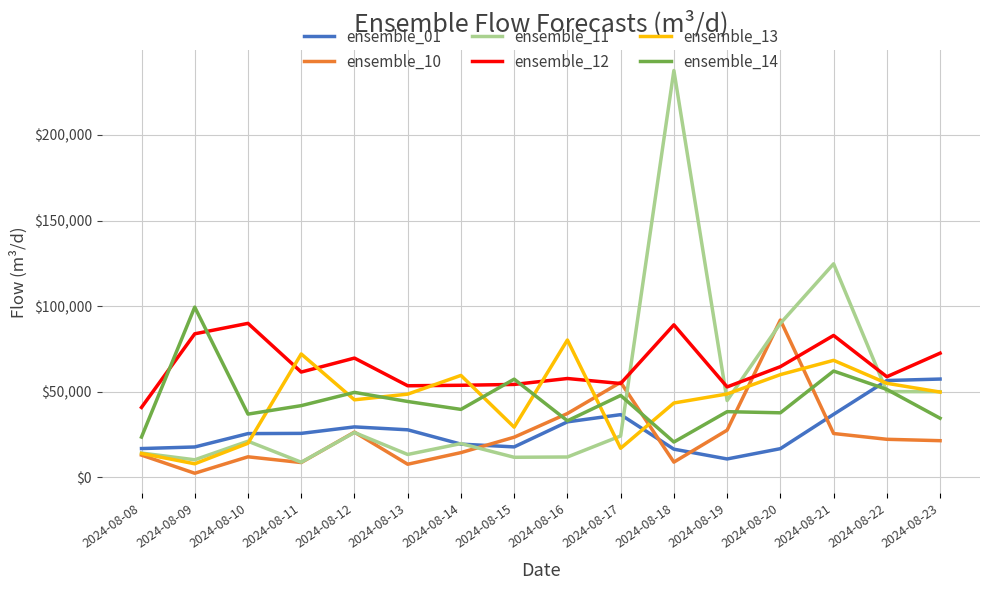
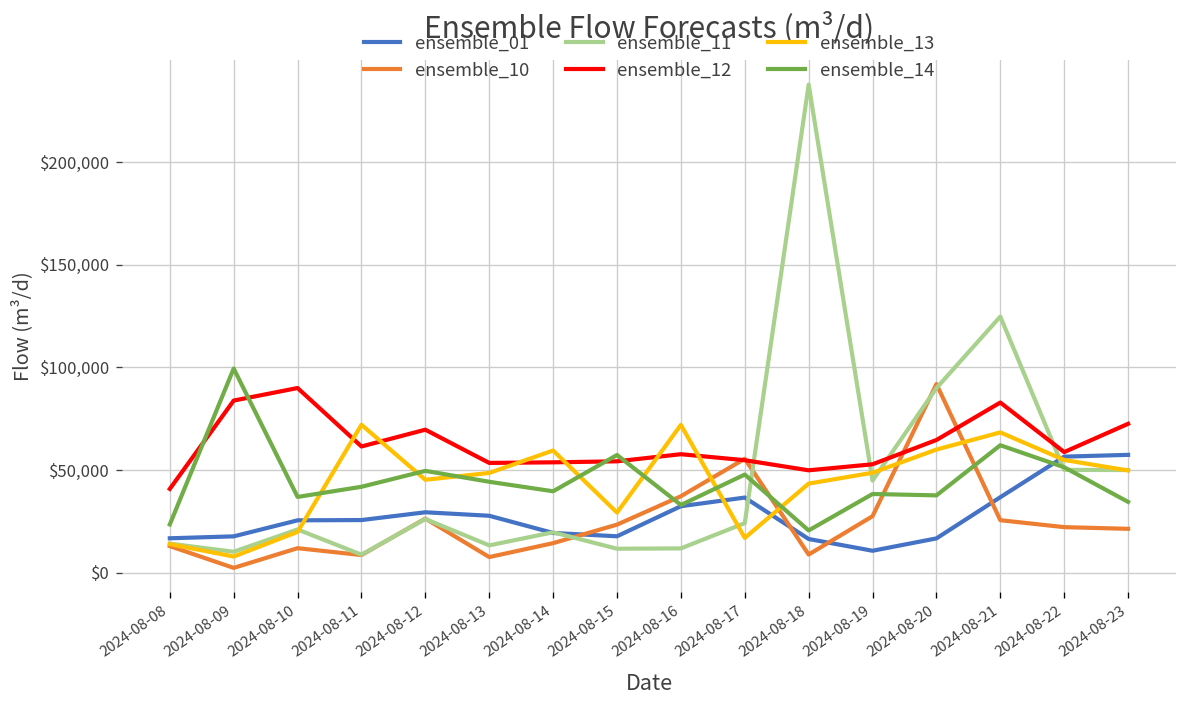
  {
    "ensemble_01": {
      "2024-08-08": "$17,000",
      "2024-08-09": "$18,000",
      "2024-08-10": "$26,000",
      "2024-08-11": "$26,000",
      "2024-08-12": "$30,000",
      "2024-08-13": "$28,000",
      "2024-08-15": "$18,000",
      "2024-08-17": "$37,000",
      "2024-08-18": "$16,000",
      "2024-08-19": "$11,000",
      "2024-08-20": "$17,000",
      "2024-08-21": "$37,000",
      "2024-08-22": "$57,000",
      "2024-08-23": "$57,000"
    },
    "ensemble_10": {
      "2024-08-09": "$2,000",
      "2024-08-10": "$12,000",
      "2024-08-13": "$8,000",
      "2024-08-14": "$14,000",
      "2024-08-15": "$23,000",
      "2024-08-16": "$37,000",
      "2024-08-18": "$9,000",
      "2024-08-19": "$28,000",
      "2024-08-20": "$92,000",
      "2024-08-21": "$26,000",
      "2024-08-22": "$22,000",
      "2024-08-23": "$21,000"
    },
    "ensemble_11": {
      "2024-08-09": "$10,000",
      "2024-08-13": "$13,000",
      "2024-08-15": "$12,000",
      "2024-08-16": "$12,000",
      "2024-08-17": "$24,000",
      "2024-08-18": "$238,000",
      "2024-08-19": "$45,000",
      "2024-08-20": "$90,000",
      "2024-08-21": "$125,000"
    },
    "ensemble_12": {
      "2024-08-08": "$41,000",
      "2024-08-09": "$84,000",
      "2024-08-10": "$90,000",
      "2024-08-11": "$62,000",
      "2024-08-12": "$70,000",
      "2024-08-13": "$54,000",
      "2024-08-14": "$54,000",
      "2024-08-15": "$54,000",
      "2024-08-16": "$58,000",
-     "2024-08-18": "$89,000",
+     "2024-08-18": "$50,000",
      "2024-08-19": "$53,000",
      "2024-08-20": "$65,000",
      "2024-08-21": "$83,000",
      "2024-08-22": "$59,000",
      "2024-08-23": "$73,000"
    },
    "ensemble_13": {
      "2024-08-09": "$8,000",
      "2024-08-11": "$72,000",
      "2024-08-12": "$45,000",
      "2024-08-13": "$49,000",
      "2024-08-14": "$60,000",
      "2024-08-15": "$29,000",
-     "2024-08-16": "$80,000",
+     "2024-08-16": "$72,000",
      "2024-08-17": "$17,000",
      "2024-08-18": "$43,000",
      "2024-08-19": "$49,000",
      "2024-08-20": "$60,000",
      "2024-08-21": "$68,000",
      "2024-08-22": "$55,000"
    },
    "ensemble_14": {
      "2024-08-08": "$24,000",
      "2024-08-09": "$99,000",
      "2024-08-10": "$37,000",
      "2024-08-11": "$42,000",
      "2024-08-12": "$50,000",
      "2024-08-13": "$44,000",
      "2024-08-14": "$40,000",
      "2024-08-15": "$57,000",
      "2024-08-17": "$48,000",
      "2024-08-18": "$21,000",
      "2024-08-19": "$38,000",
      "2024-08-20": "$38,000",
      "2024-08-21": "$62,000",
      "2024-08-23": "$35,000"
    }
  }
